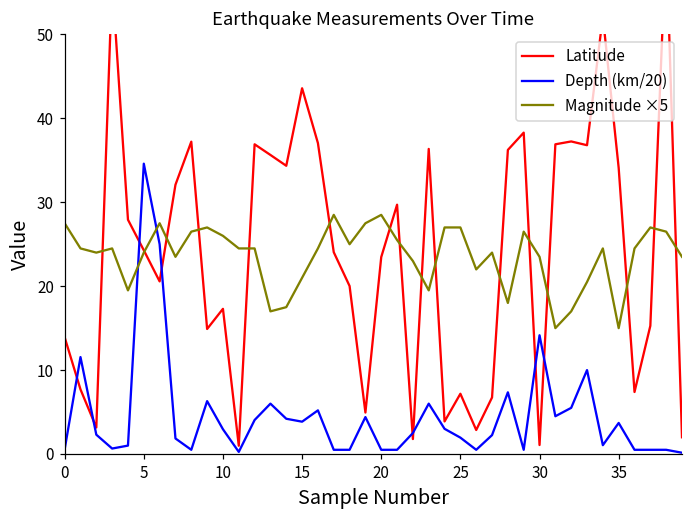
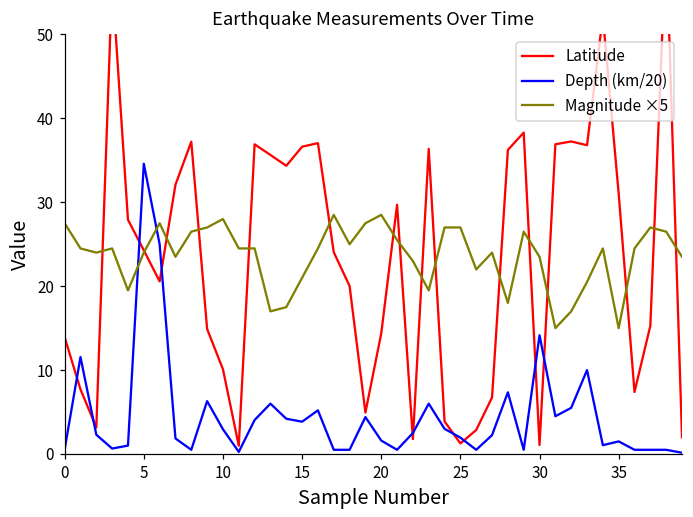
  {
    "Latitude": {
      "0": 14,
-     "10": 17,
-     "15": 44,
-     "20": 23,
-     "25": 7,
+     "10": 10,
+     "15": 37,
+     "20": 14,
+     "25": 1,
      "30": 1,
-     "35": 34
+     "35": 31
    },
    "Depth (km/20)": {
      "0": 1,
      "5": 35,
      "10": 3,
      "15": 4,
-     "20": 1,
+     "20": 2,
      "25": 2,
      "30": 14,
-     "35": 4
+     "35": 2
    },
    "Magnitude ×5": {
      "0": 28,
-     "10": 26,
+     "10": 28,
      "15": 21,
      "20": 29,
      "25": 27,
      "30": 24,
      "35": 15
    }
  }
